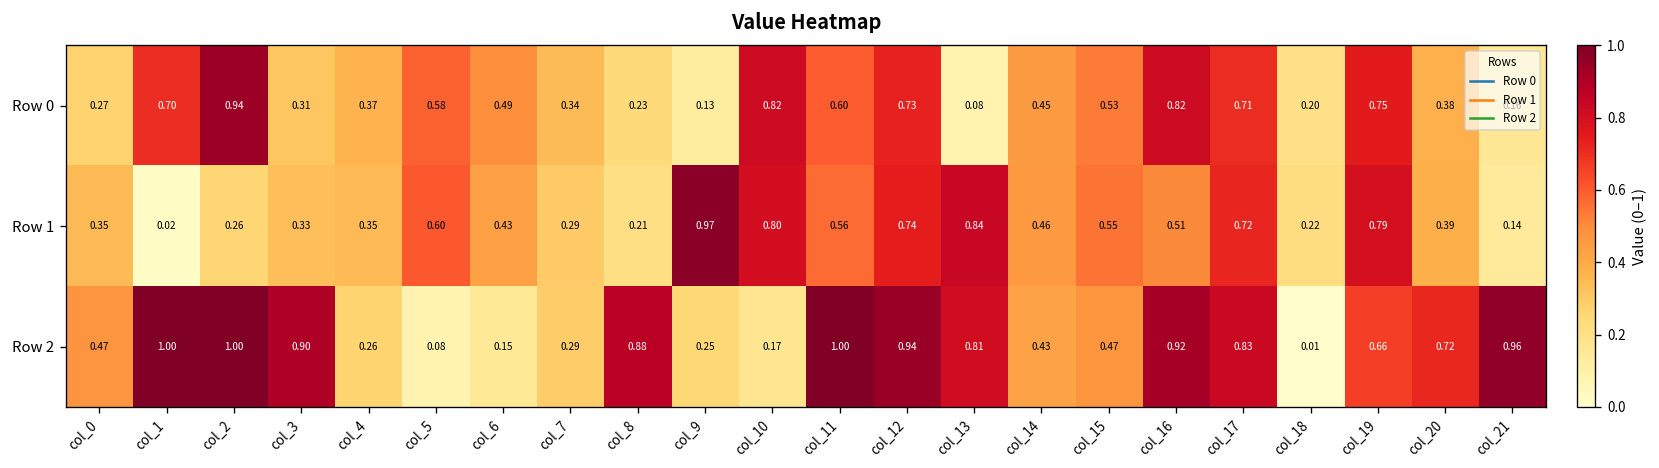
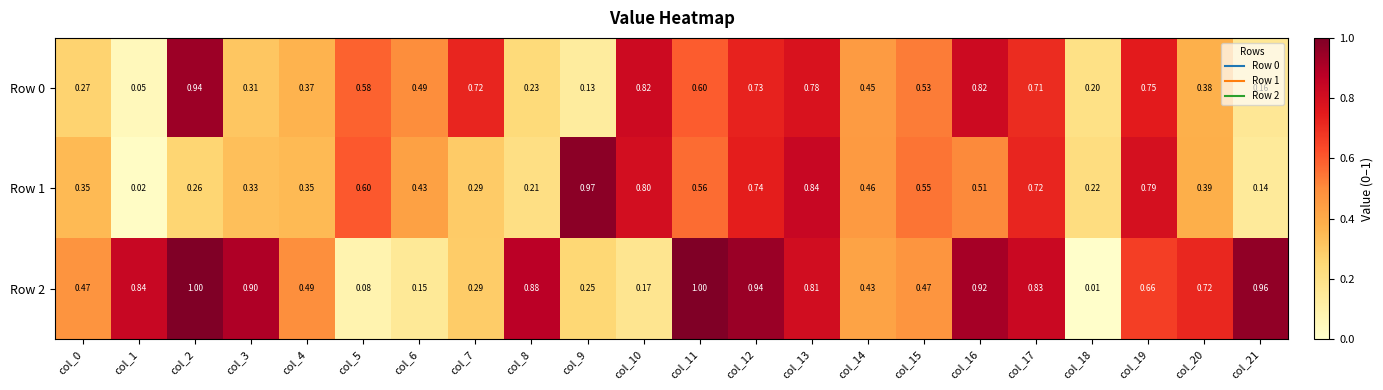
  {
    "Row 0": {
      "col_0": 0.27,
-     "col_1": 0.70,
+     "col_1": 0.05,
      "col_2": 0.94,
      "col_3": 0.31,
      "col_4": 0.37,
      "col_5": 0.58,
      "col_6": 0.49,
-     "col_7": 0.34,
+     "col_7": 0.72,
      "col_8": 0.23,
      "col_9": 0.13,
      "col_10": 0.82,
      "col_11": 0.60,
      "col_12": 0.73,
-     "col_13": 0.08,
+     "col_13": 0.78,
      "col_14": 0.45,
      "col_15": 0.53,
      "col_16": 0.82,
      "col_17": 0.71,
      "col_18": 0.20,
      "col_19": 0.75,
      "col_20": 0.38
    },
    "Row 1": {
      "col_0": 0.35,
      "col_1": 0.02,
      "col_2": 0.26,
      "col_3": 0.33,
      "col_4": 0.35,
      "col_5": 0.60,
      "col_6": 0.43,
      "col_7": 0.29,
      "col_8": 0.21,
      "col_9": 0.97,
      "col_10": 0.80,
      "col_11": 0.56,
      "col_12": 0.74,
      "col_13": 0.84,
      "col_14": 0.46,
      "col_15": 0.55,
      "col_16": 0.51,
      "col_17": 0.72,
      "col_18": 0.22,
      "col_19": 0.79,
      "col_20": 0.39,
      "col_21": 0.14
    },
    "Row 2": {
      "col_0": 0.47,
-     "col_1": 1.00,
+     "col_1": 0.84,
      "col_2": 1.00,
      "col_3": 0.90,
-     "col_4": 0.26,
+     "col_4": 0.49,
      "col_5": 0.08,
      "col_6": 0.15,
      "col_7": 0.29,
      "col_8": 0.88,
      "col_9": 0.25,
      "col_10": 0.17,
      "col_11": 1.00,
      "col_12": 0.94,
      "col_13": 0.81,
      "col_14": 0.43,
      "col_15": 0.47,
      "col_16": 0.92,
      "col_17": 0.83,
      "col_18": 0.01,
      "col_19": 0.66,
      "col_20": 0.72,
      "col_21": 0.96
    }
  }
